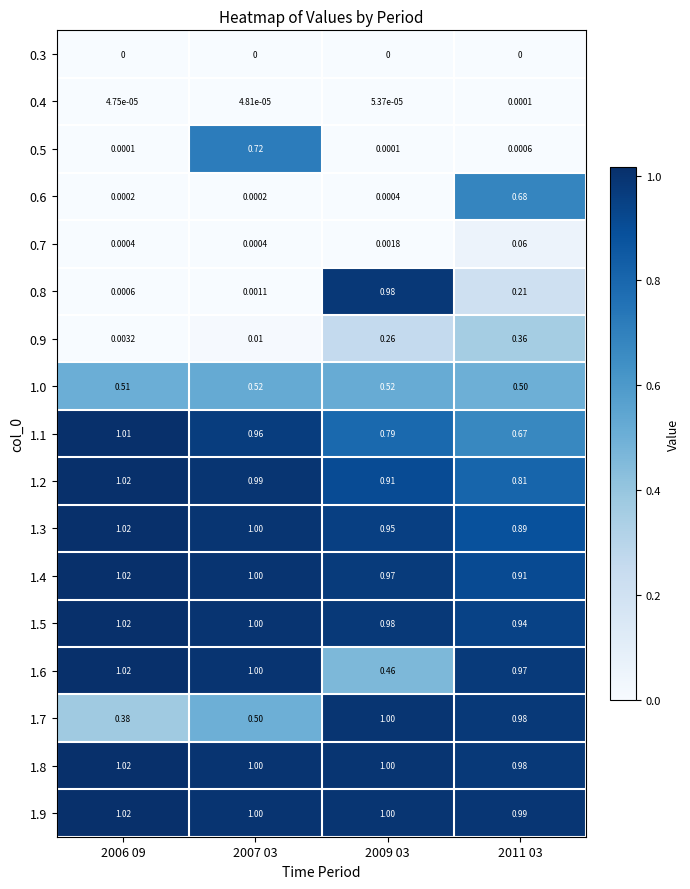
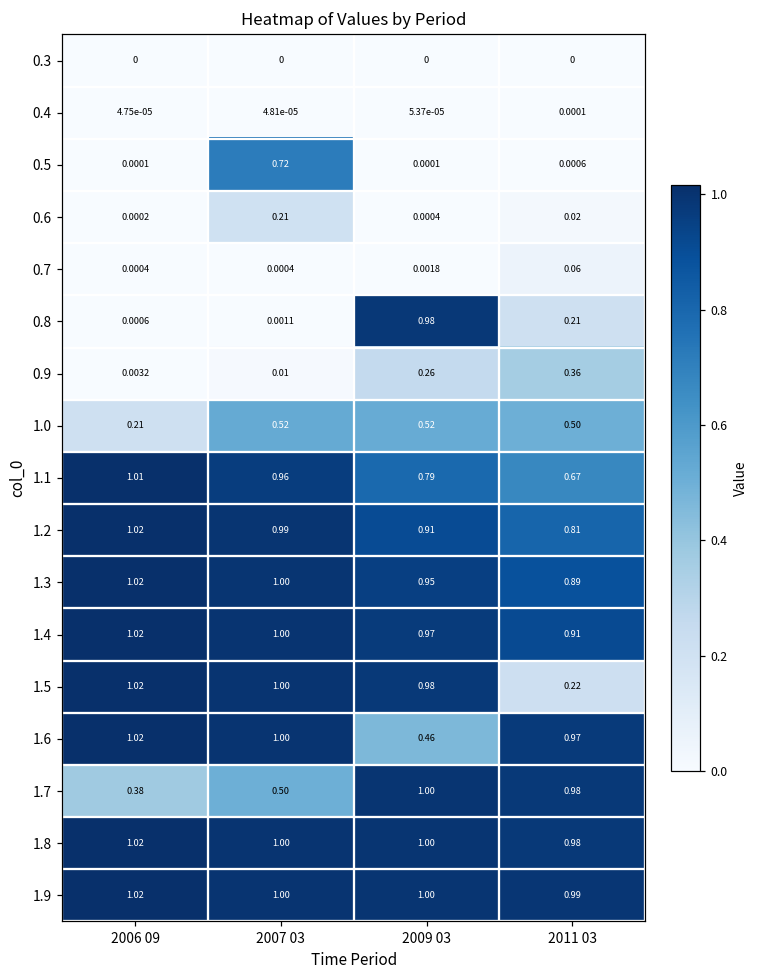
  {
    "0.3": {
      "2006 09": "0",
      "2007 03": "0",
      "2009 03": "0",
      "2011 03": "0"
    },
    "0.4": {
      "2006 09": "4.75e-05",
      "2007 03": "4.81e-05",
      "2009 03": "5.37e-05",
      "2011 03": "0.0001"
    },
    "0.5": {
      "2006 09": "0.0001",
      "2007 03": "0.72",
      "2009 03": "0.0001",
      "2011 03": "0.0006"
    },
    "0.6": {
      "2006 09": "0.0002",
-     "2007 03": "0.0002",
+     "2007 03": "0.21",
      "2009 03": "0.0004",
-     "2011 03": "0.68"
+     "2011 03": "0.02"
    },
    "0.7": {
      "2006 09": "0.0004",
      "2007 03": "0.0004",
      "2009 03": "0.0018",
      "2011 03": "0.06"
    },
    "0.8": {
      "2006 09": "0.0006",
      "2007 03": "0.0011",
      "2009 03": "0.98",
      "2011 03": "0.21"
    },
    "0.9": {
      "2006 09": "0.0032",
      "2007 03": "0.01",
      "2009 03": "0.26",
      "2011 03": "0.36"
    },
    "1.0": {
-     "2006 09": "0.51",
+     "2006 09": "0.21",
      "2007 03": "0.52",
      "2009 03": "0.52",
      "2011 03": "0.50"
    },
    "1.1": {
      "2006 09": "1.01",
      "2007 03": "0.96",
      "2009 03": "0.79",
      "2011 03": "0.67"
    },
    "1.2": {
      "2006 09": "1.02",
      "2007 03": "0.99",
      "2009 03": "0.91",
      "2011 03": "0.81"
    },
    "1.3": {
      "2006 09": "1.02",
      "2007 03": "1.00",
      "2009 03": "0.95",
      "2011 03": "0.89"
    },
    "1.4": {
      "2006 09": "1.02",
      "2007 03": "1.00",
      "2009 03": "0.97",
      "2011 03": "0.91"
    },
    "1.5": {
      "2006 09": "1.02",
      "2007 03": "1.00",
      "2009 03": "0.98",
-     "2011 03": "0.94"
+     "2011 03": "0.22"
    },
    "1.6": {
      "2006 09": "1.02",
      "2007 03": "1.00",
      "2009 03": "0.46",
      "2011 03": "0.97"
    },
    "1.7": {
      "2006 09": "0.38",
      "2007 03": "0.50",
      "2009 03": "1.00",
      "2011 03": "0.98"
    },
    "1.8": {
      "2006 09": "1.02",
      "2007 03": "1.00",
      "2009 03": "1.00",
      "2011 03": "0.98"
    },
    "1.9": {
      "2006 09": "1.02",
      "2007 03": "1.00",
      "2009 03": "1.00",
      "2011 03": "0.99"
    }
  }
